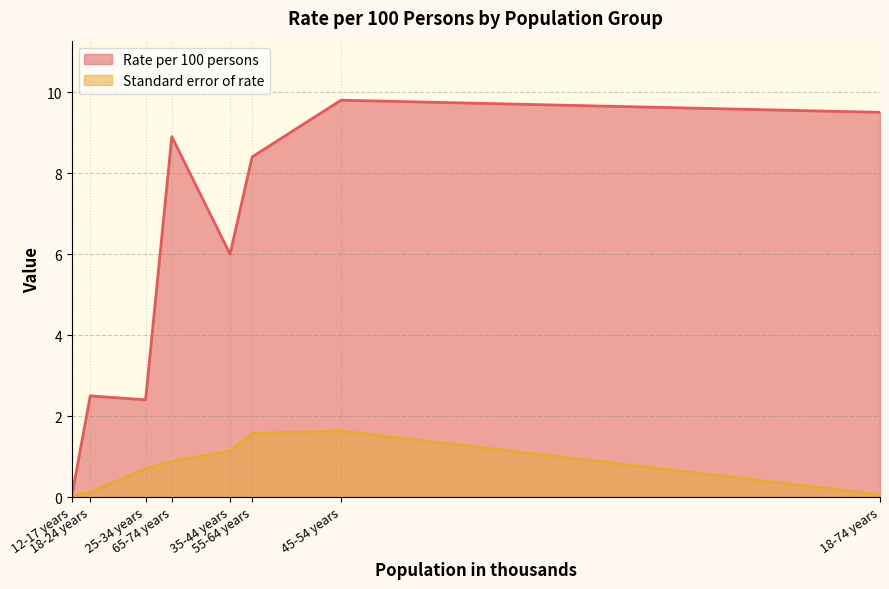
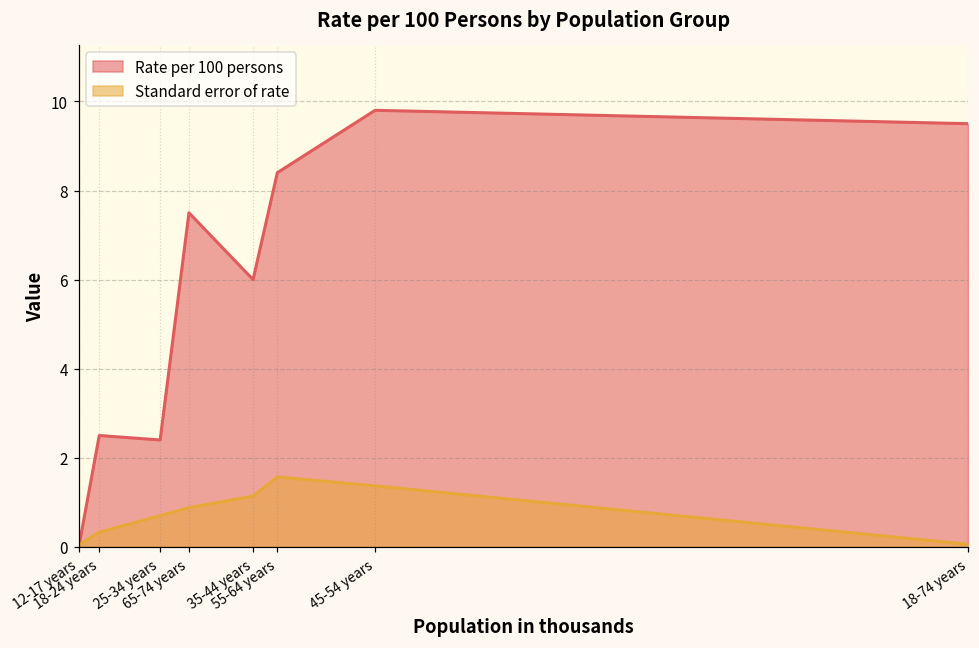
  {
    "Rate per 100 persons": {
      "18-24 years": 2.5,
      "25-34 years": 2.4,
-     "65-74 years": 8.9,
+     "65-74 years": 7.5,
      "35-44 years": 6.0,
      "55-64 years": 8.4,
      "45-54 years": 9.8,
      "18-74 years": 9.5
    },
    "Standard error of rate": {
-     "18-24 years": 0.1,
+     "18-24 years": 0.3,
      "25-34 years": 0.7,
      "65-74 years": 0.9,
      "35-44 years": 1.1,
      "55-64 years": 1.6,
-     "45-54 years": 1.6,
+     "45-54 years": 1.4,
      "18-74 years": 0.1
    }
  }
